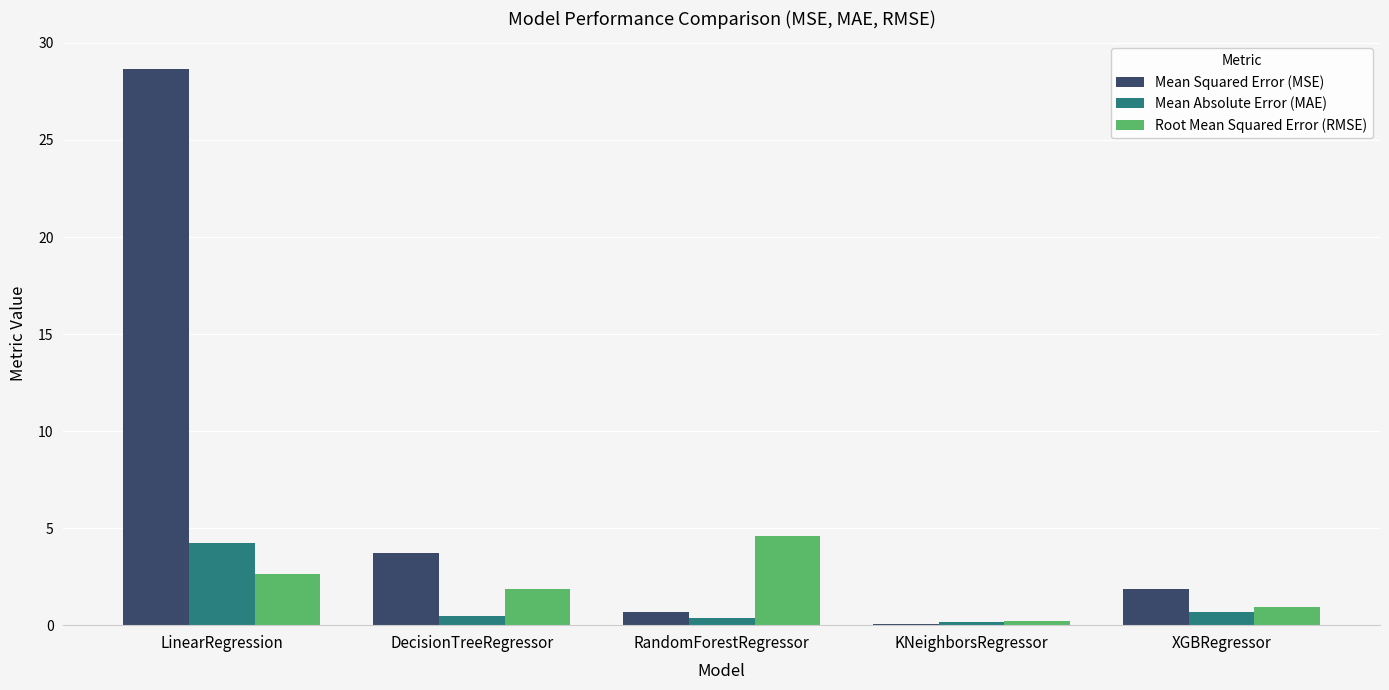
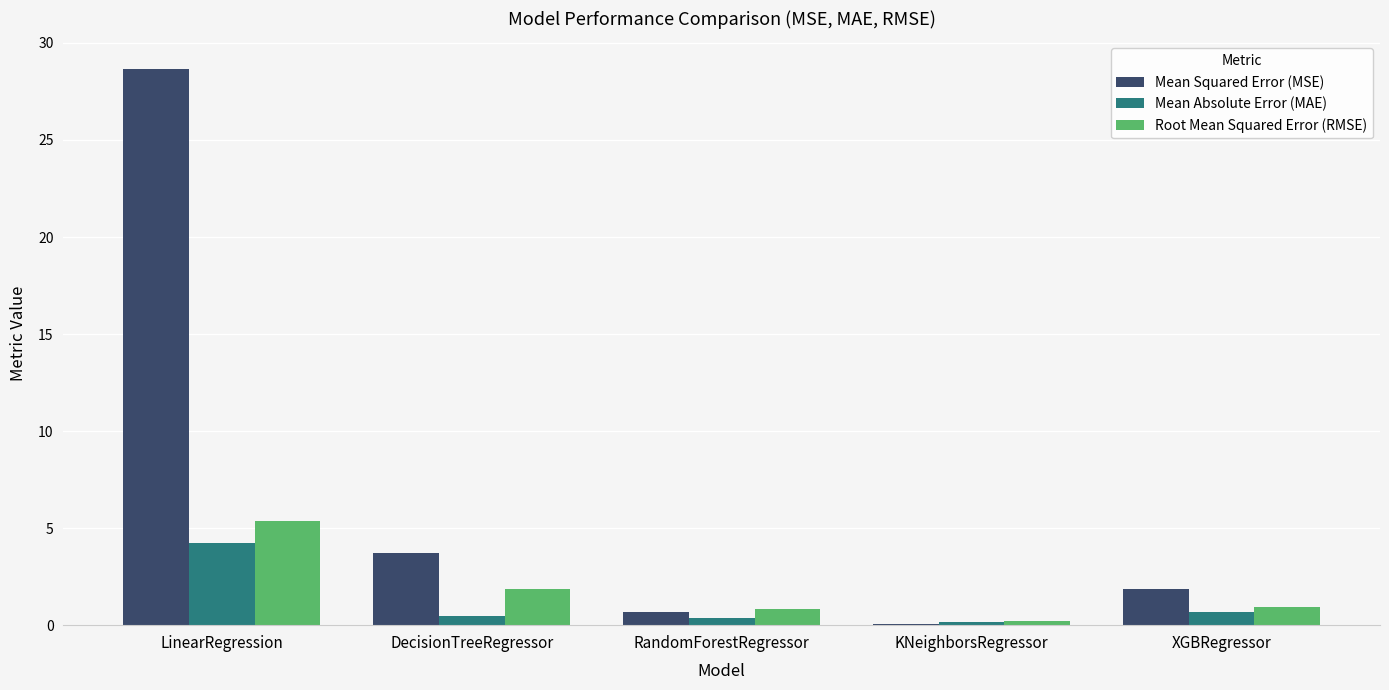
  {
    "Root Mean Squared Error (RMSE)": {
-     "LinearRegression": 2.6,
+     "LinearRegression": 5.4,
      "DecisionTreeRegressor": 1.9,
-     "RandomForestRegressor": 4.6,
+     "RandomForestRegressor": 0.8,
      "KNeighborsRegressor": 0.2,
      "XGBRegressor": 0.9
    }
  }
